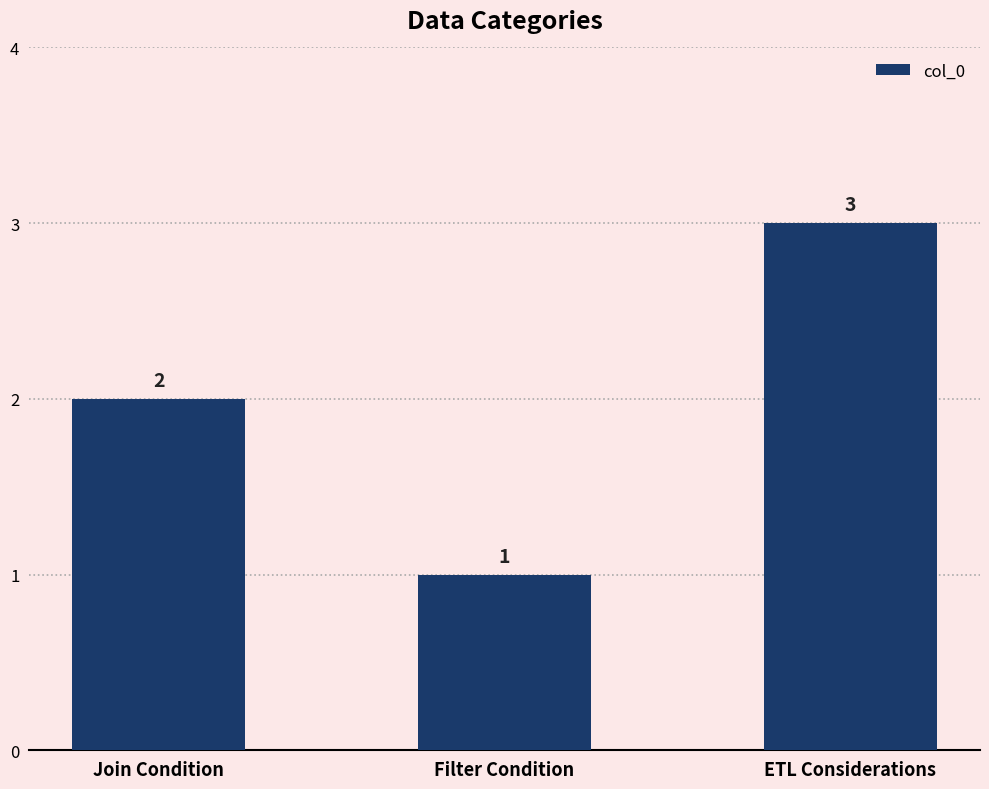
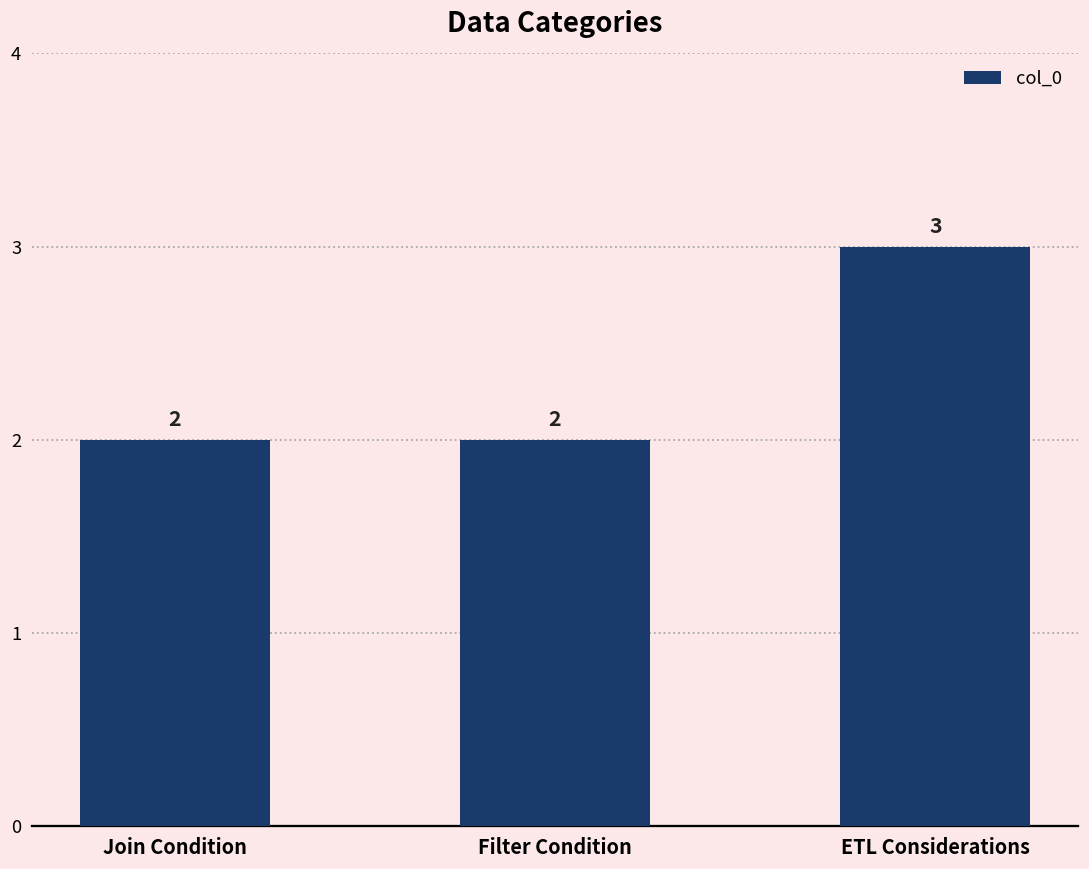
  {
    "Join Condition": 2,
-   "Filter Condition": 1,
+   "Filter Condition": 2,
    "ETL Considerations": 3
  }
